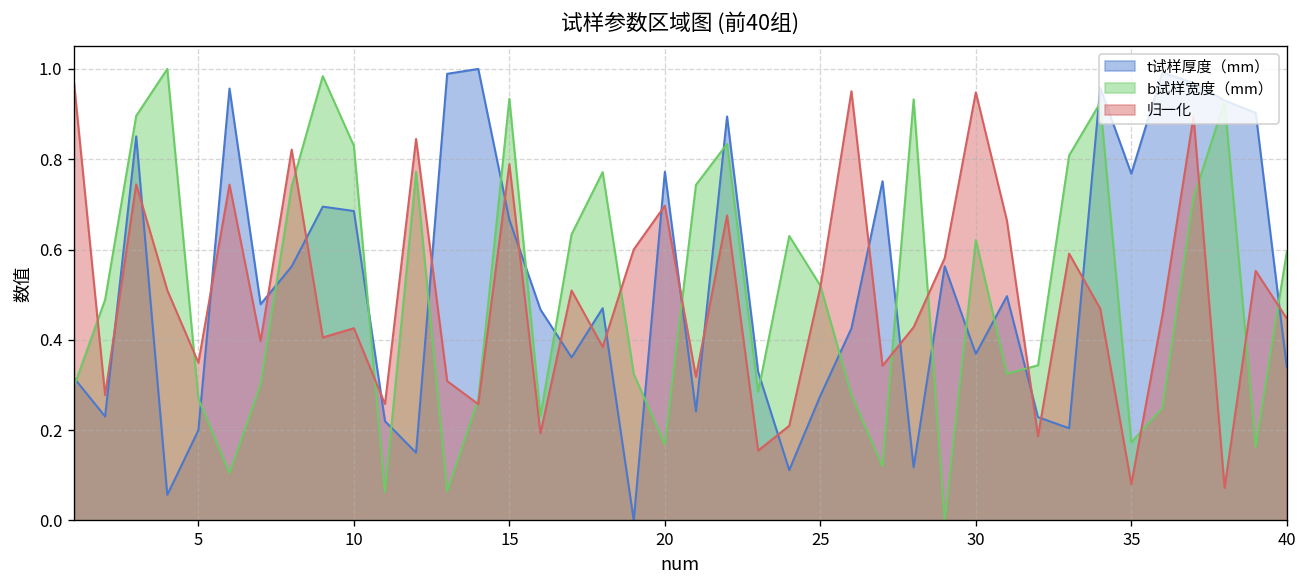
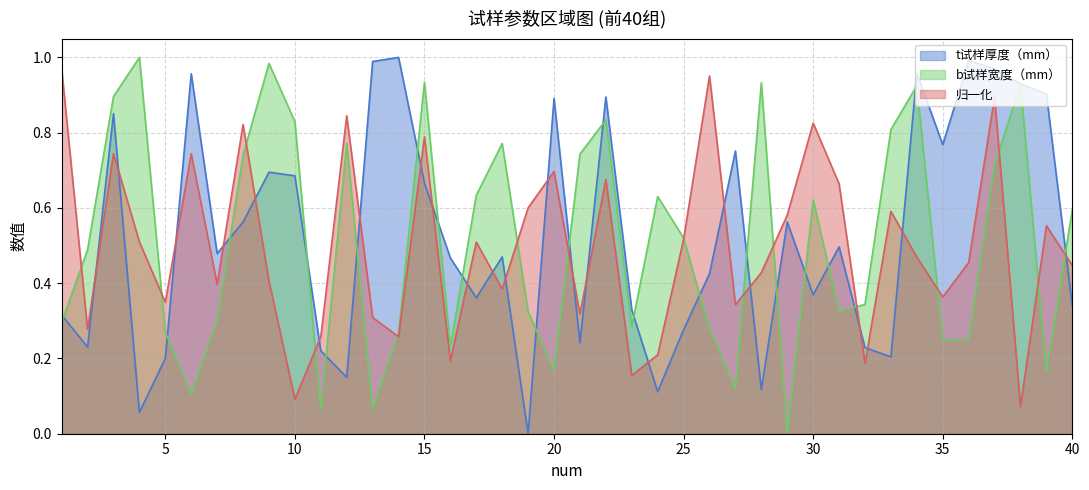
  {
    "t试样厚度（mm）": {
      "5": 0.20,
      "10": 0.69,
      "15": 0.67,
-     "20": 0.77,
+     "20": 0.89,
      "25": 0.28,
      "30": 0.37,
      "35": 0.77,
      "40": 0.34
    },
    "b试样宽度（mm）": {
      "5": 0.27,
      "10": 0.83,
      "15": 0.93,
      "20": 0.17,
      "30": 0.62,
-     "35": 0.17,
+     "35": 0.25,
      "40": 0.60
    },
    "归一化": {
      "5": 0.35,
-     "10": 0.43,
+     "10": 0.09,
      "15": 0.79,
      "20": 0.70,
-     "30": 0.95,
-     "35": 0.08,
+     "30": 0.83,
+     "35": 0.36,
      "40": 0.45
    }
  }
